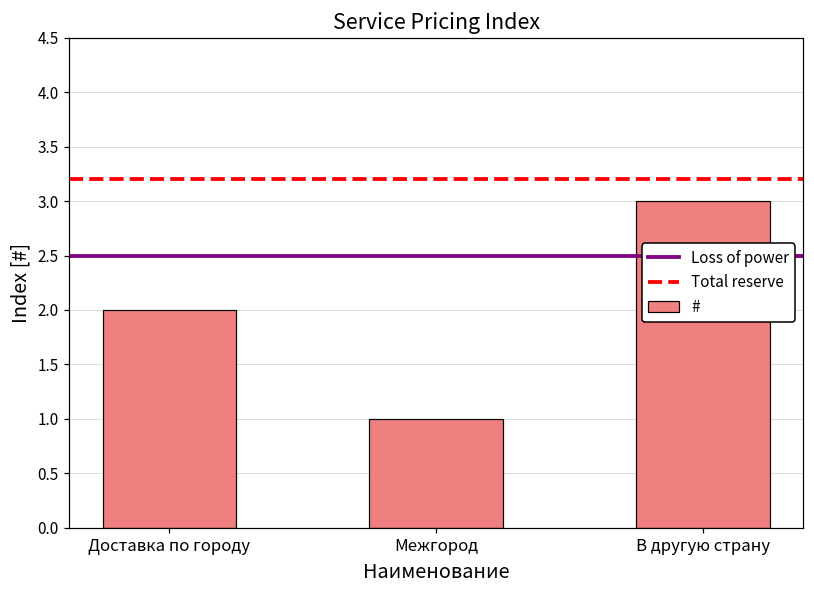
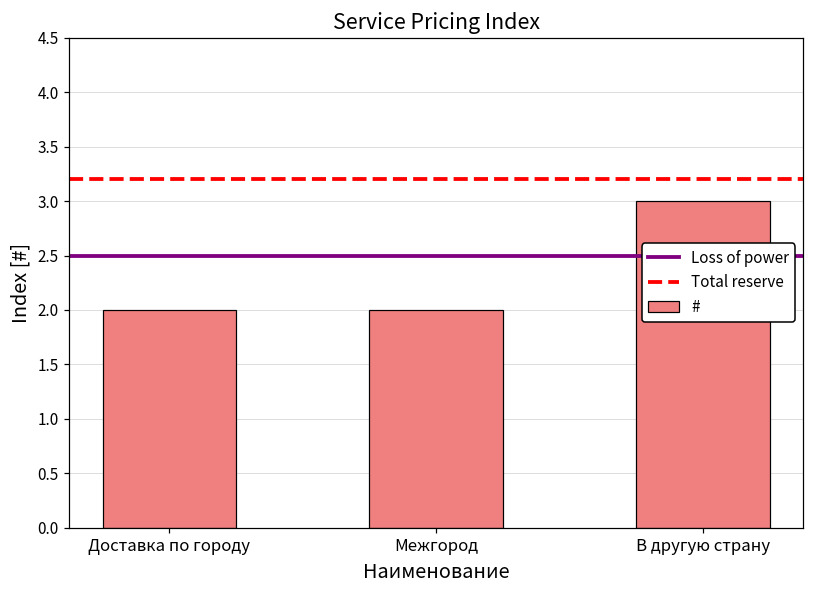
  {
    "Доставка по городу": 2,
-   "Межгород": 1,
+   "Межгород": 2,
    "В другую страну": 3
  }
